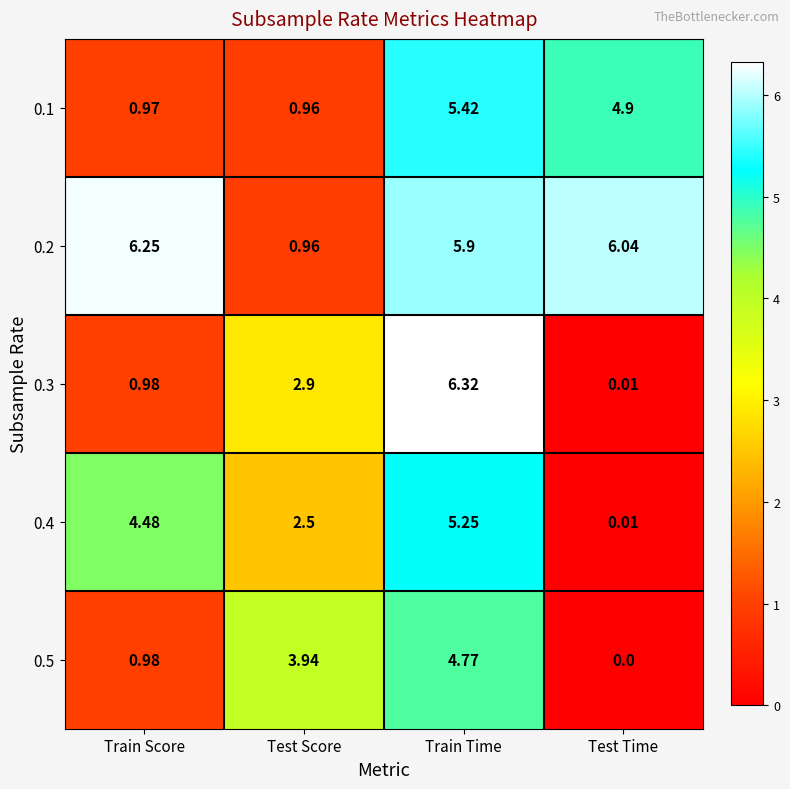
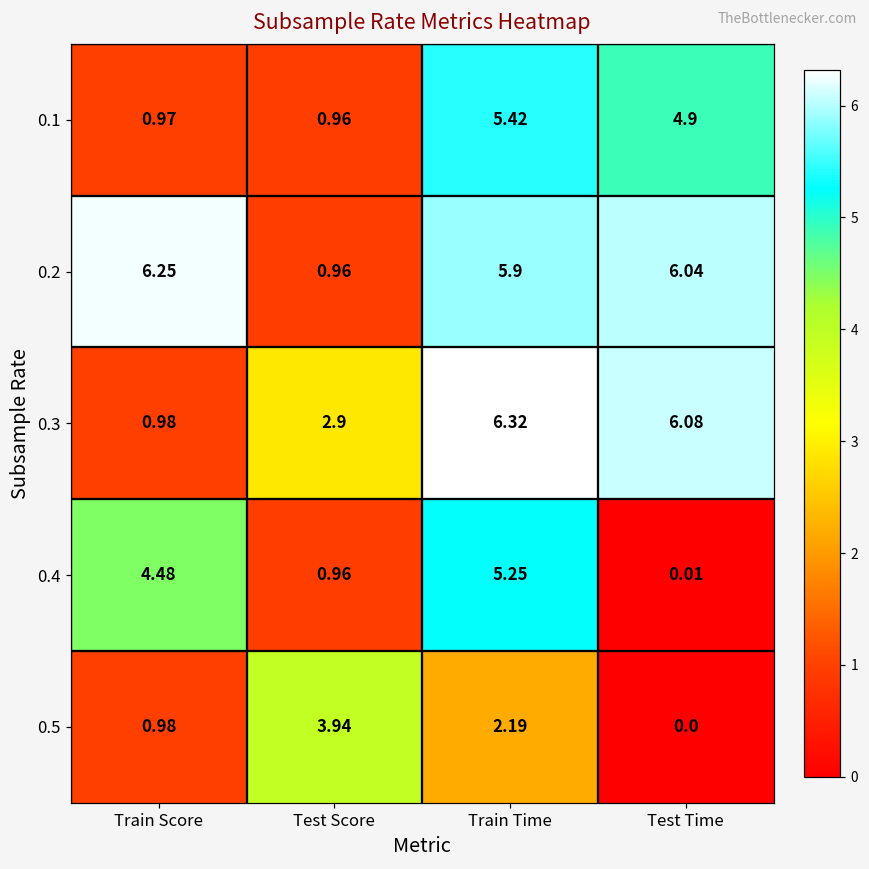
  {
    "0.1": {
      "Train Score": 0.97,
      "Test Score": 0.96,
      "Train Time": 5.42,
      "Test Time": 4.9
    },
    "0.2": {
      "Train Score": 6.25,
      "Test Score": 0.96,
      "Train Time": 5.9,
      "Test Time": 6.04
    },
    "0.3": {
      "Train Score": 0.98,
      "Test Score": 2.9,
      "Train Time": 6.32,
-     "Test Time": 0.01
+     "Test Time": 6.08
    },
    "0.4": {
      "Train Score": 4.48,
-     "Test Score": 2.5,
+     "Test Score": 0.96,
      "Train Time": 5.25,
      "Test Time": 0.01
    },
    "0.5": {
      "Train Score": 0.98,
      "Test Score": 3.94,
-     "Train Time": 4.77,
+     "Train Time": 2.19,
      "Test Time": 0.0
    }
  }
